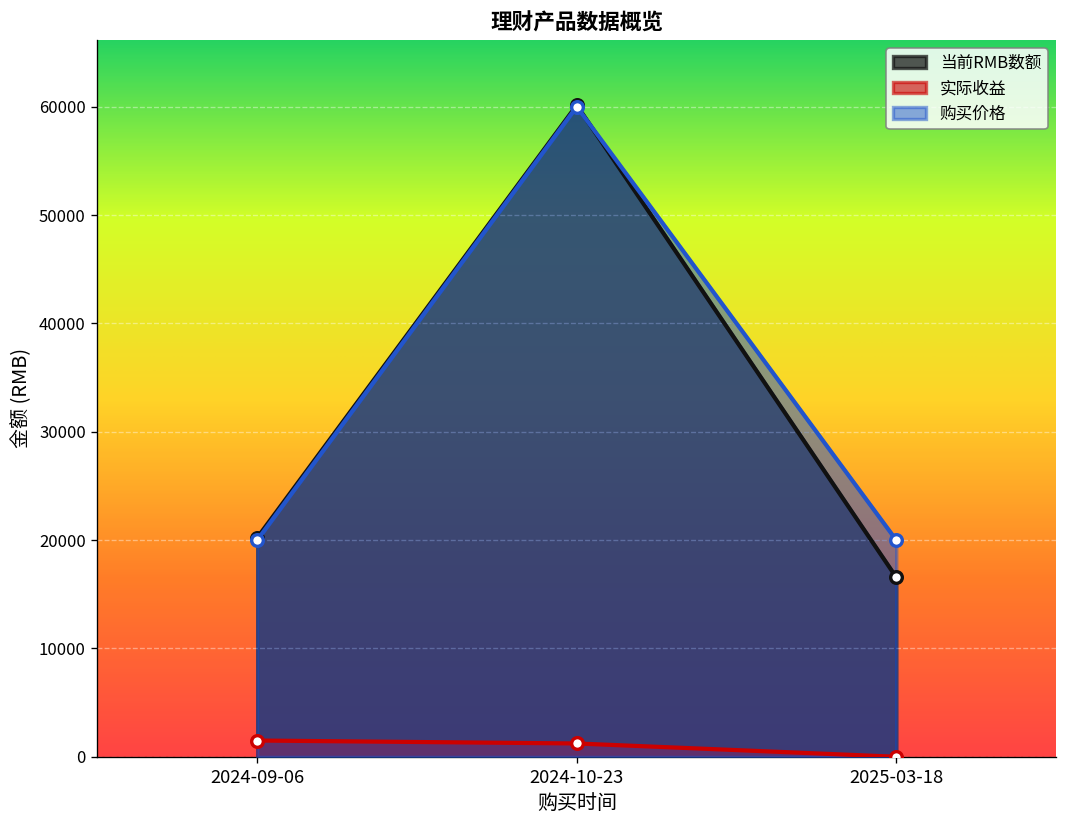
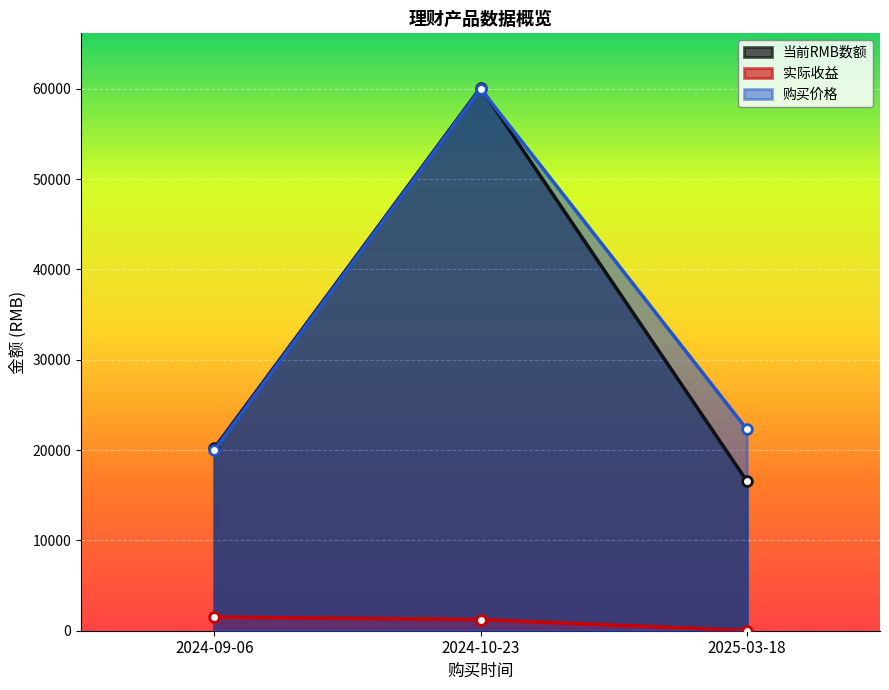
  {
    "当前RMB数额": {
      "2025-03-18": 17000
    },
    "实际收益": {
      "2024-09-06": 2000,
      "2024-10-23": 1000,
      "2025-03-18": 0
    },
    "购买价格": {
-     "2025-03-18": 20000
+     "2025-03-18": 22000
    }
  }
